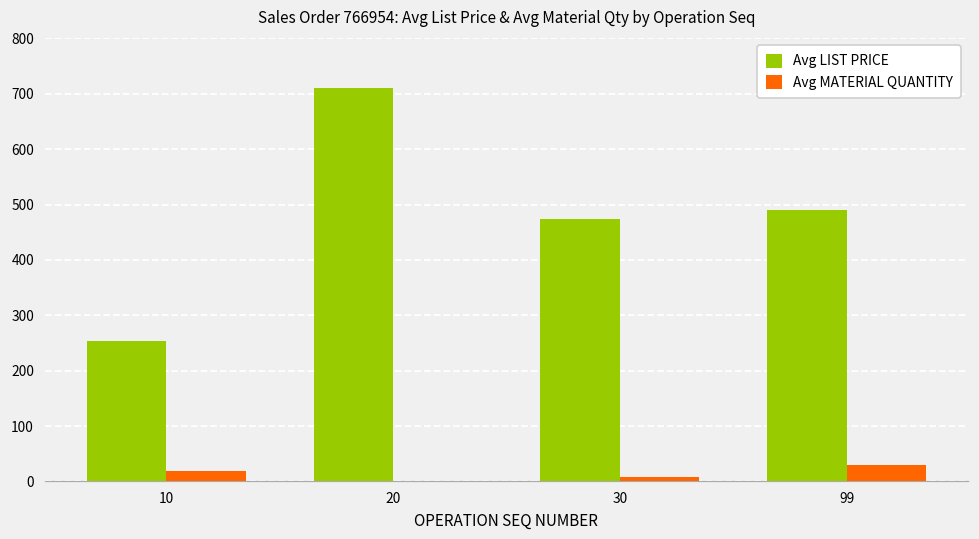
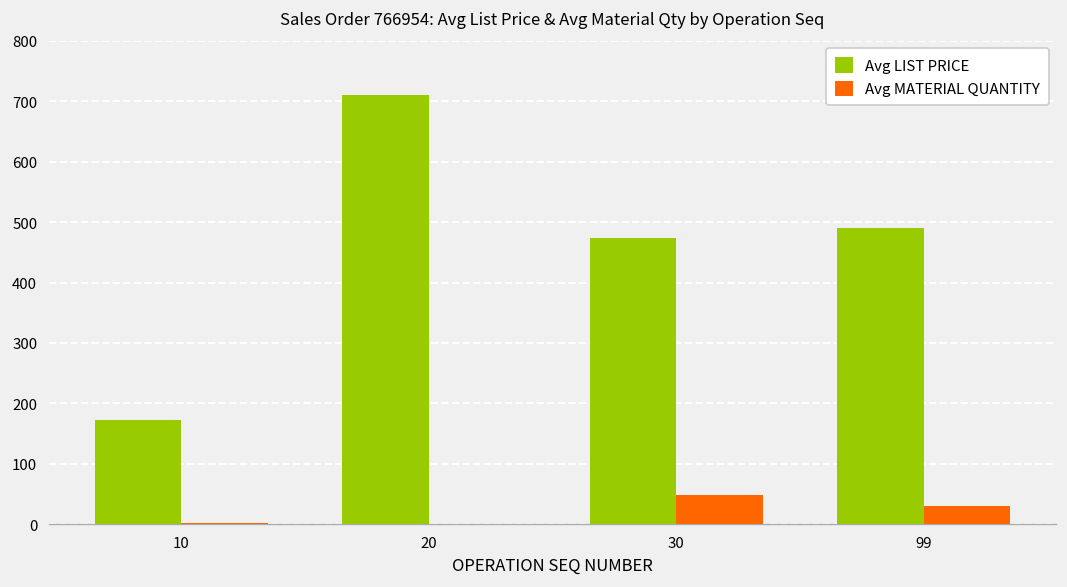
  {
    "Avg LIST PRICE": {
-     "10": 250,
+     "10": 170,
      "20": 710,
      "30": 470,
      "99": 490
    },
    "Avg MATERIAL QUANTITY": {
-     "10": 20,
-     "30": 10,
+     "10": 0,
+     "30": 50,
      "99": 30
    }
  }
